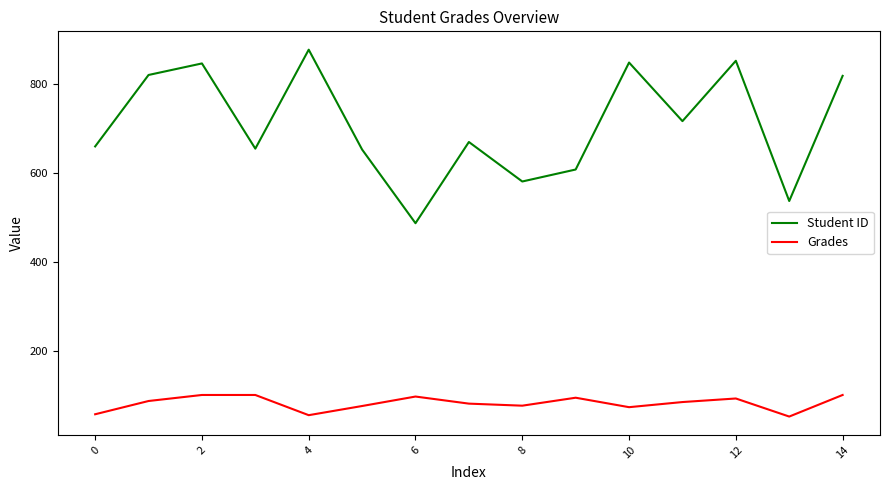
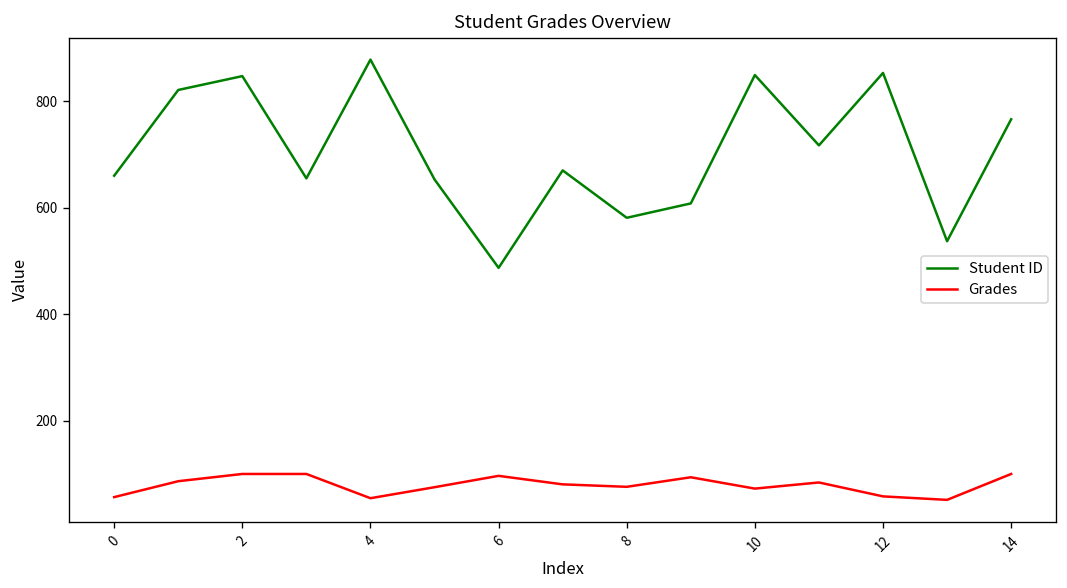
  {
    "Student ID": {
      "0": 660,
      "2": 850,
      "4": 880,
      "6": 490,
      "8": 580,
      "10": 850,
      "12": 850,
-     "14": 820
+     "14": 770
    },
    "Grades": {
      "0": 60,
      "2": 100,
      "4": 50,
      "6": 100,
      "8": 80,
      "10": 70,
-     "12": 90,
+     "12": 60,
      "14": 100
    }
  }
